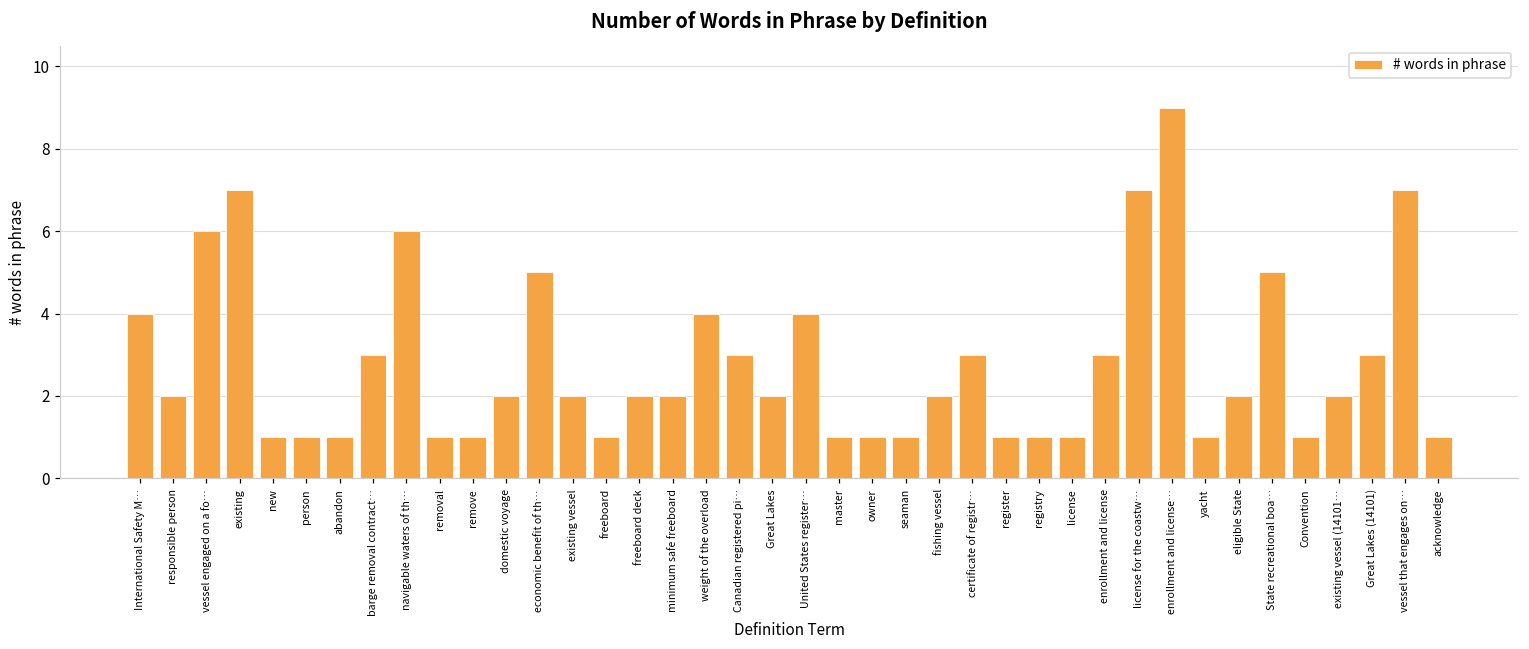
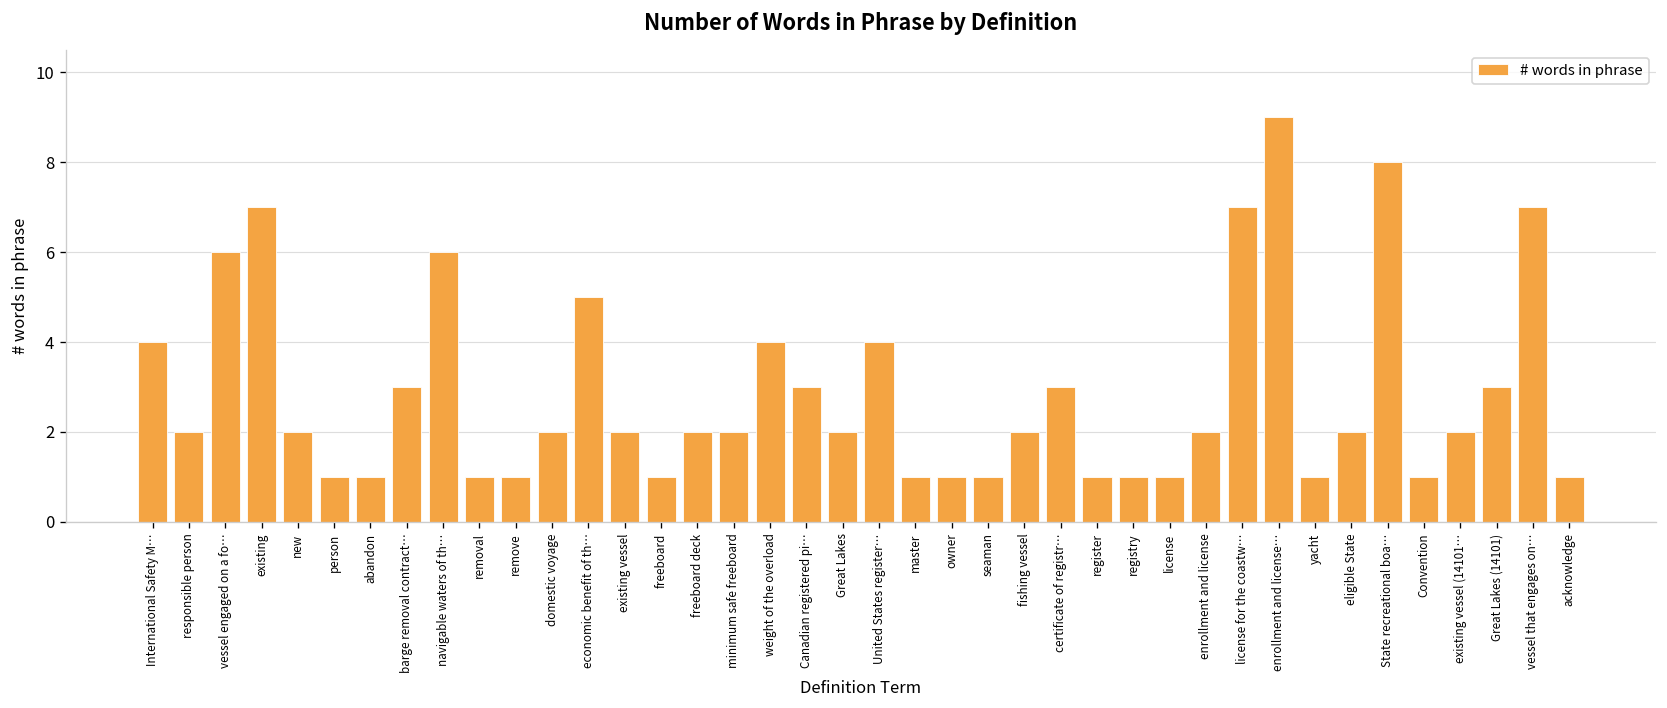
  {
    "International Safety M…": 4,
    "responsible person": 2,
    "vessel engaged on a fo…": 6,
    "existing": 7,
-   "new": 1,
+   "new": 2,
    "person": 1,
    "abandon": 1,
    "barge removal contract…": 3,
    "navigable waters of th…": 6,
    "removal": 1,
    "remove": 1,
    "domestic voyage": 2,
    "economic benefit of th…": 5,
    "existing vessel": 2,
    "freeboard": 1,
    "freeboard deck": 2,
    "minimum safe freeboard": 2,
    "weight of the overload": 4,
    "Canadian registered pi…": 3,
    "Great Lakes": 2,
    "United States register…": 4,
    "master": 1,
    "owner": 1,
    "seaman": 1,
    "fishing vessel": 2,
    "certificate of registr…": 3,
    "register": 1,
    "registry": 1,
    "license": 1,
-   "enrollment and license": 3,
+   "enrollment and license": 2,
    "license for the coastw…": 7,
    "enrollment and license…": 9,
    "yacht": 1,
    "eligible State": 2,
-   "State recreational boa…": 5,
+   "State recreational boa…": 8,
    "Convention": 1,
    "existing vessel (14101…": 2,
    "Great Lakes (14101)": 3,
    "vessel that engages on…": 7,
    "acknowledge": 1
  }
